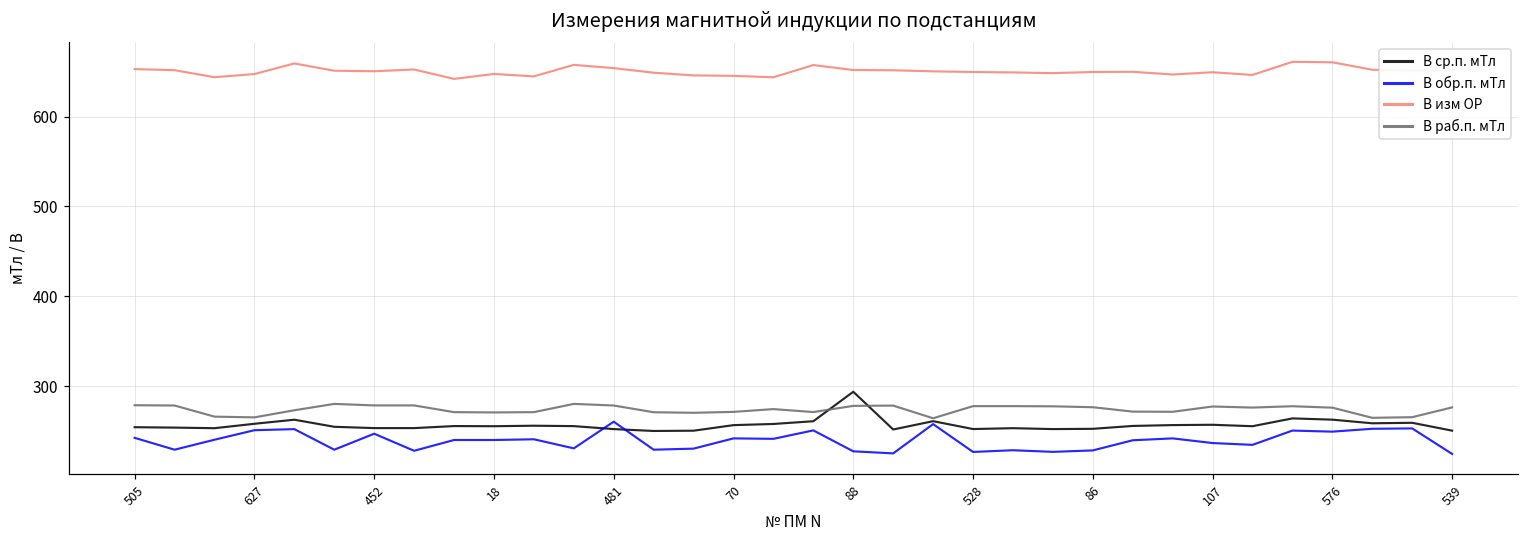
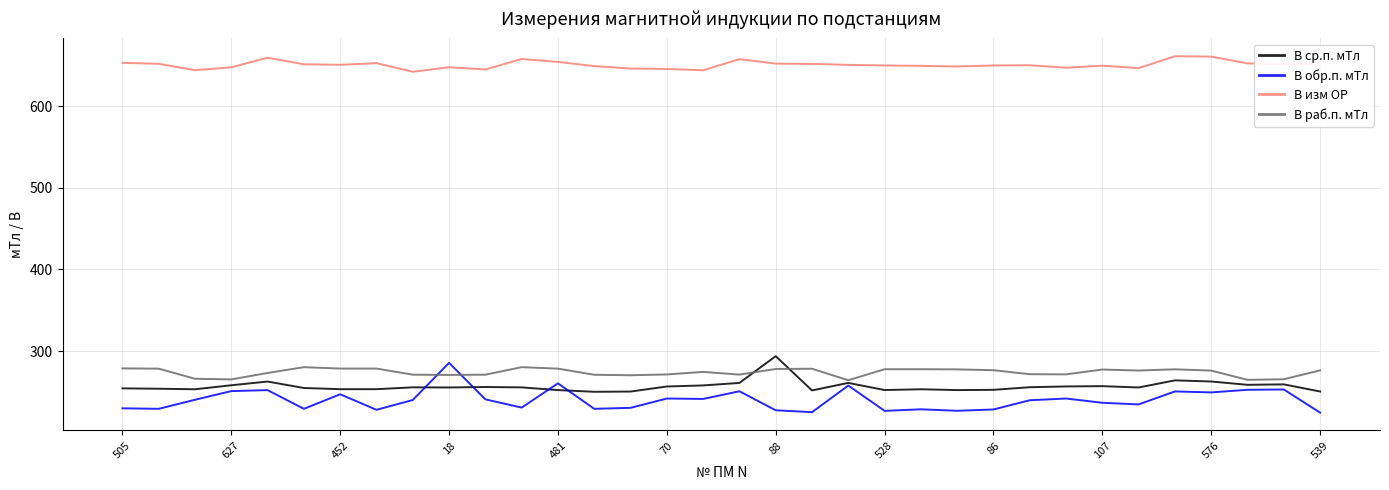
  {
    "В ср.п. мТл": {
      "505": 250,
      "627": 260,
      "452": 250,
      "18": 260,
      "481": 250,
      "70": 260,
      "88": 290,
      "528": 250,
      "86": 250,
      "107": 260,
      "576": 260,
      "539": 250
    },
    "В обр.п. мТл": {
-     "505": 240,
+     "505": 230,
      "627": 250,
      "452": 250,
-     "18": 240,
+     "18": 290,
      "481": 260,
      "70": 240,
      "88": 230,
      "528": 230,
      "86": 230,
      "107": 240,
      "576": 250,
      "539": 220
    },
    "В изм ОР": {
      "505": 650,
      "627": 650,
      "452": 650,
      "18": 650,
      "481": 650,
      "70": 650,
      "88": 650,
      "528": 650,
      "86": 650,
      "107": 650,
      "576": 660
    },
    "В раб.п. мТл": {
      "505": 280,
      "627": 270,
      "452": 280,
      "18": 270,
      "481": 280,
      "70": 270,
      "88": 280,
      "528": 280,
      "86": 280,
      "107": 280,
      "576": 280,
      "539": 280
    }
  }
